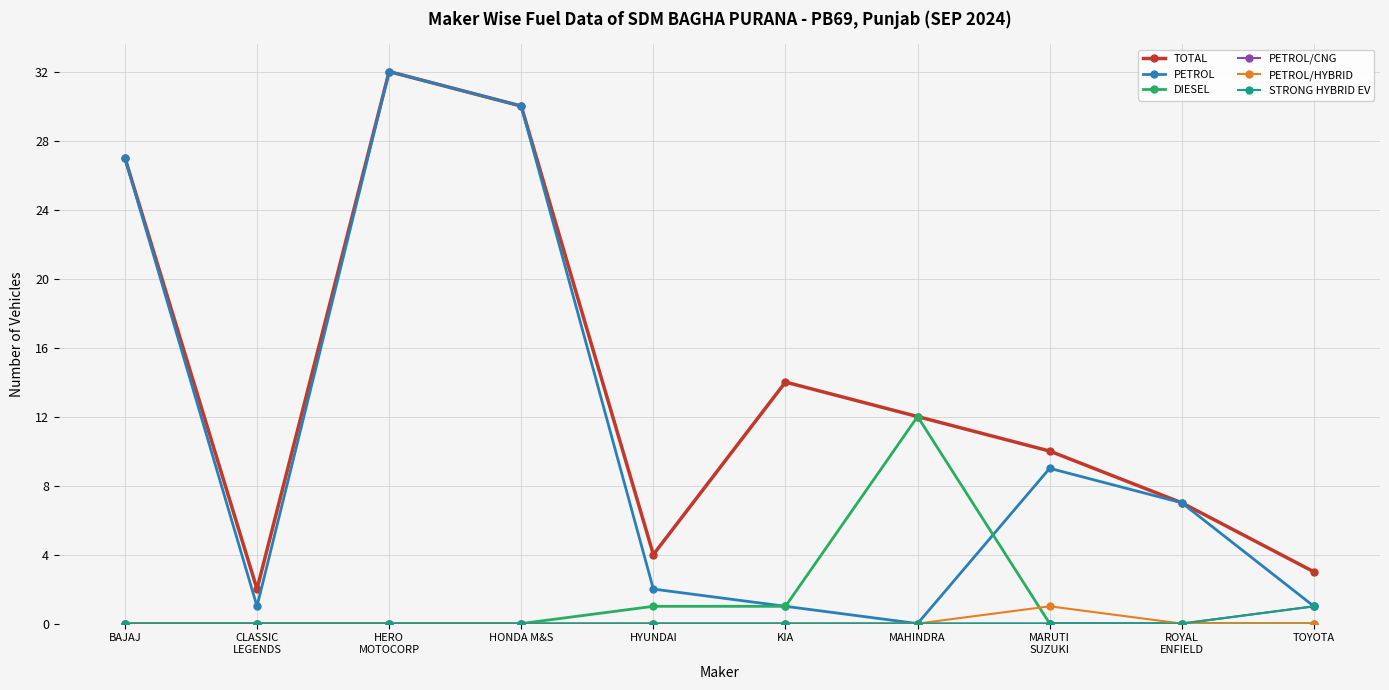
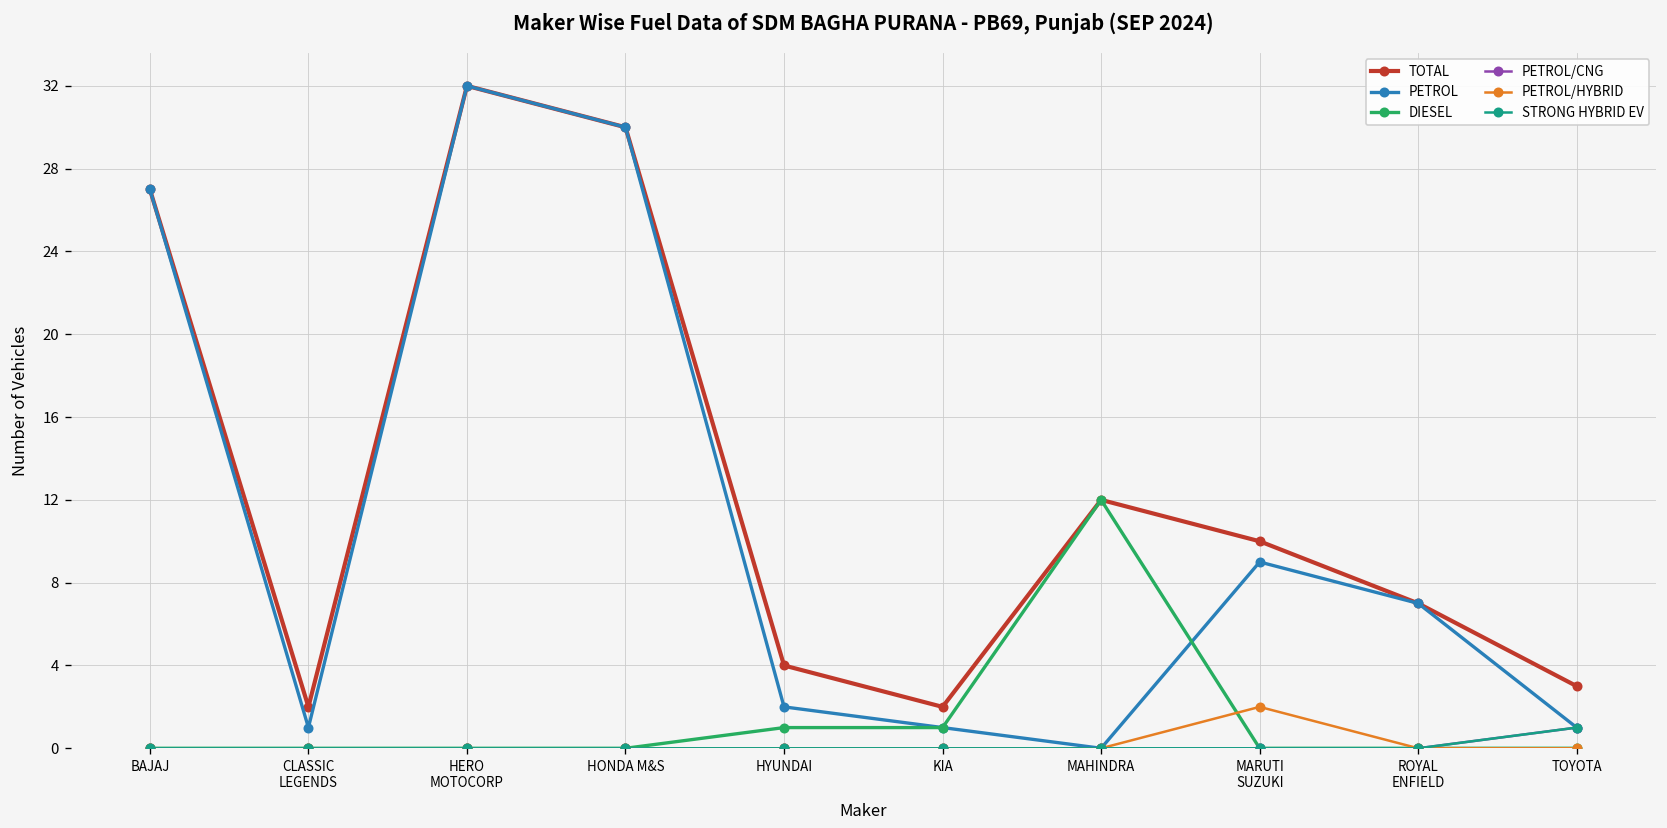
  {
    "TOTAL": {
      "CLASSIC LEGENDS": 2,
      "HYUNDAI": 4,
-     "KIA": 14,
+     "KIA": 2,
      "MARUTI SUZUKI": 10,
      "TOYOTA": 3
    },
    "PETROL": {
      "CLASSIC LEGENDS": 1,
      "HYUNDAI": 2,
      "MARUTI SUZUKI": 9
    },
    "PETROL/HYBRID": {
-     "MARUTI SUZUKI": 1
+     "MARUTI SUZUKI": 2
    }
  }
